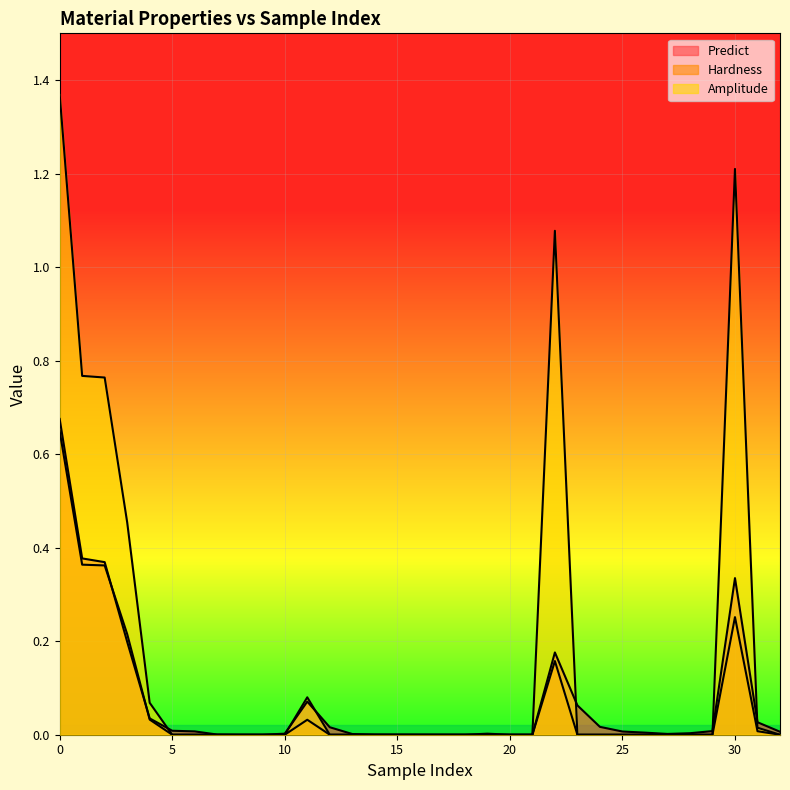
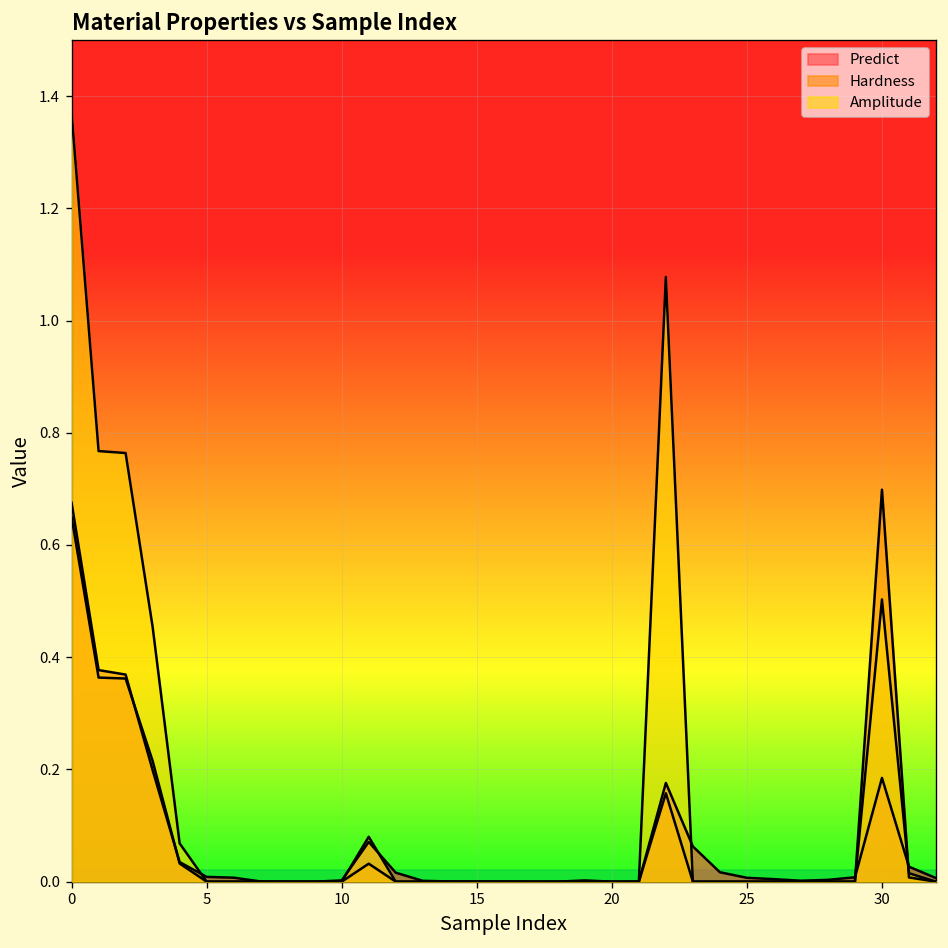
  {
    "Predict": {
      "0": 0.68,
-     "30": 0.33
+     "30": 0.18
    },
    "Hardness": {
      "0": 0.65,
-     "30": 0.25
+     "30": 0.70
    },
    "Amplitude": {
      "0": 1.37,
-     "30": 1.21
+     "30": 0.50
    }
  }
